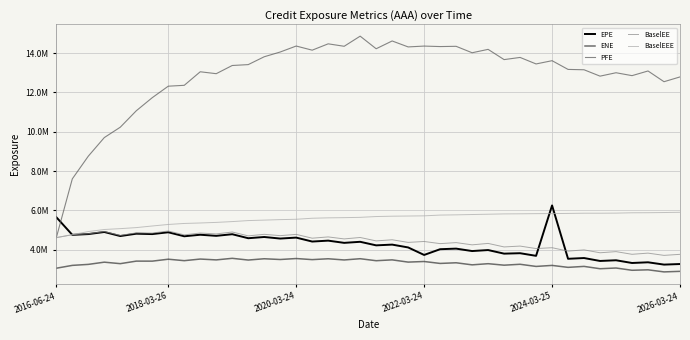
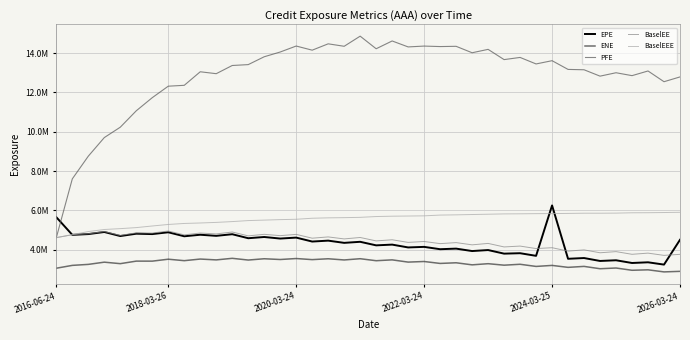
  {
    "EPE": {
      "2016-06-24": 5700000,
      "2020-03-24": 4600000,
-     "2022-03-24": 3700000,
+     "2022-03-24": 4200000,
      "2024-03-25": 6300000,
-     "2026-03-24": 3300000
+     "2026-03-24": 4500000
    }
  }
